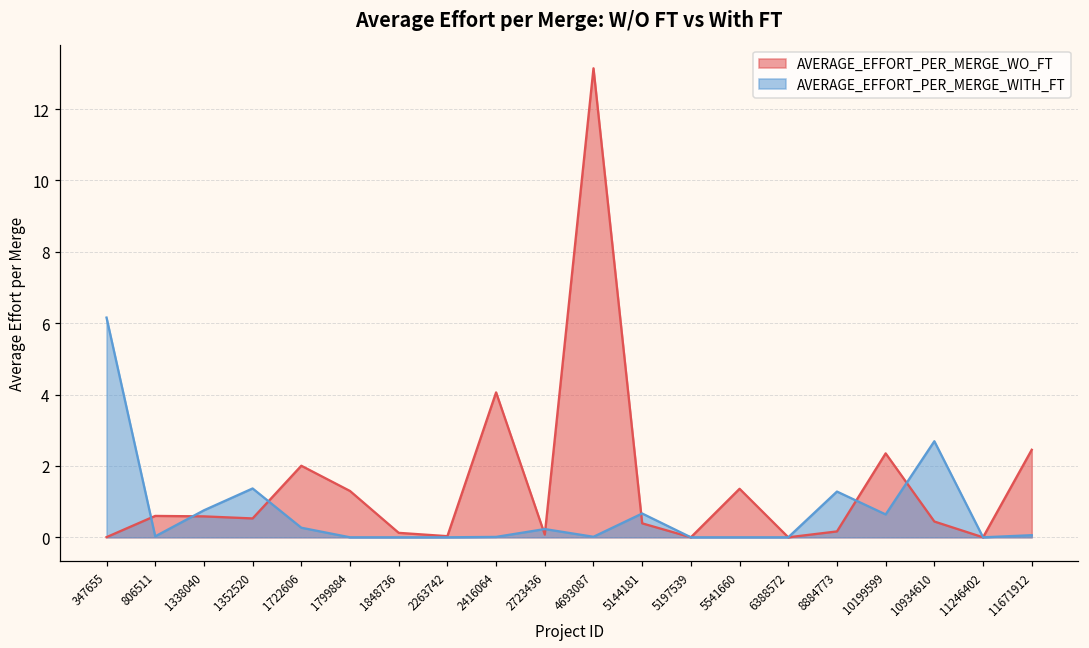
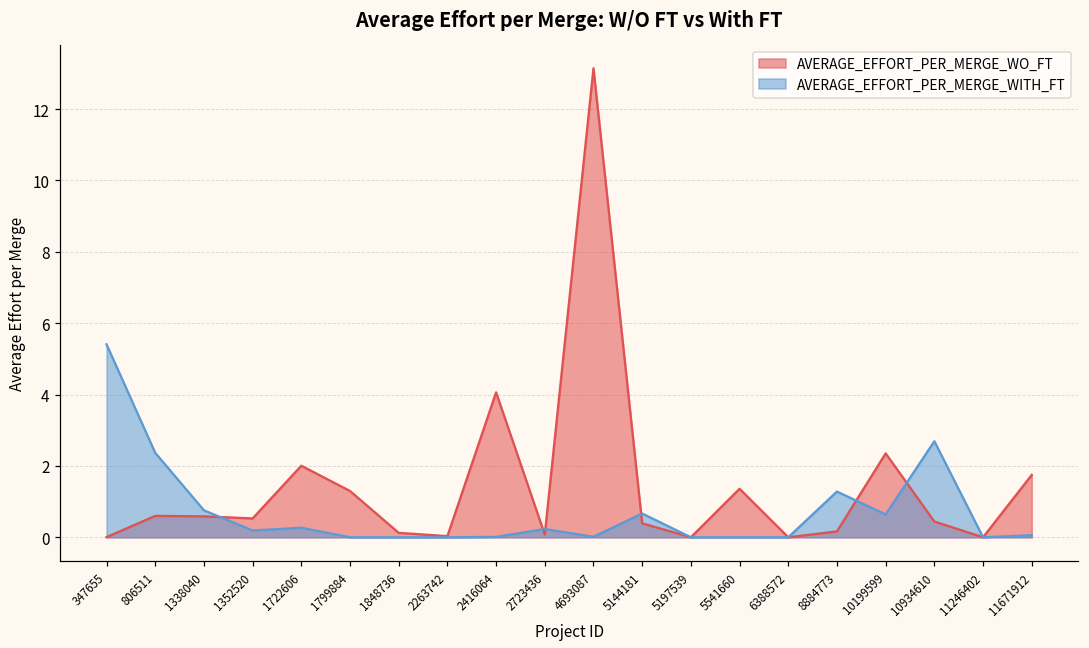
  {
    "AVERAGE_EFFORT_PER_MERGE_WO_FT": {
      "347655": 0.0,
      "806511": 0.6,
      "1338040": 0.6,
      "1352520": 0.5,
      "1722606": 2.0,
      "1799884": 1.3,
      "1848736": 0.1,
      "2416064": 4.1,
      "2723436": 0.1,
      "4693087": 13.1,
      "5144181": 0.4,
      "5541660": 1.4,
      "8884773": 0.2,
      "10199599": 2.4,
      "10934610": 0.4,
-     "11671912": 2.5
+     "11671912": 1.7
    },
    "AVERAGE_EFFORT_PER_MERGE_WITH_FT": {
-     "347655": 6.2,
-     "806511": 0.0,
+     "347655": 5.4,
+     "806511": 2.4,
      "1338040": 0.8,
-     "1352520": 1.4,
+     "1352520": 0.2,
      "1722606": 0.3,
      "1799884": 0.0,
      "1848736": 0.0,
      "2416064": 0.0,
      "2723436": 0.2,
      "4693087": 0.0,
      "5144181": 0.7,
      "5541660": 0.0,
      "8884773": 1.3,
      "10199599": 0.6,
      "10934610": 2.7,
      "11671912": 0.1
    }
  }
